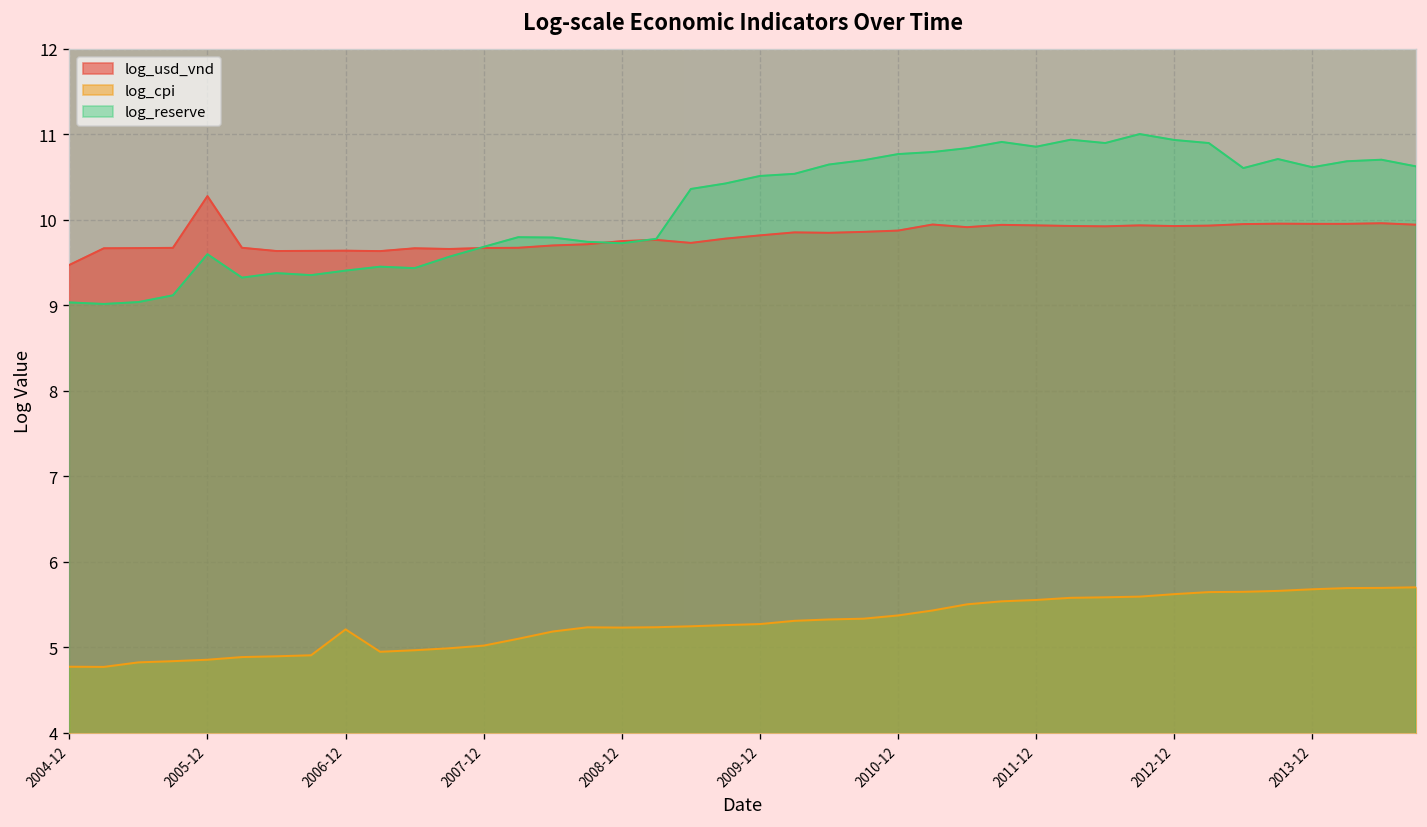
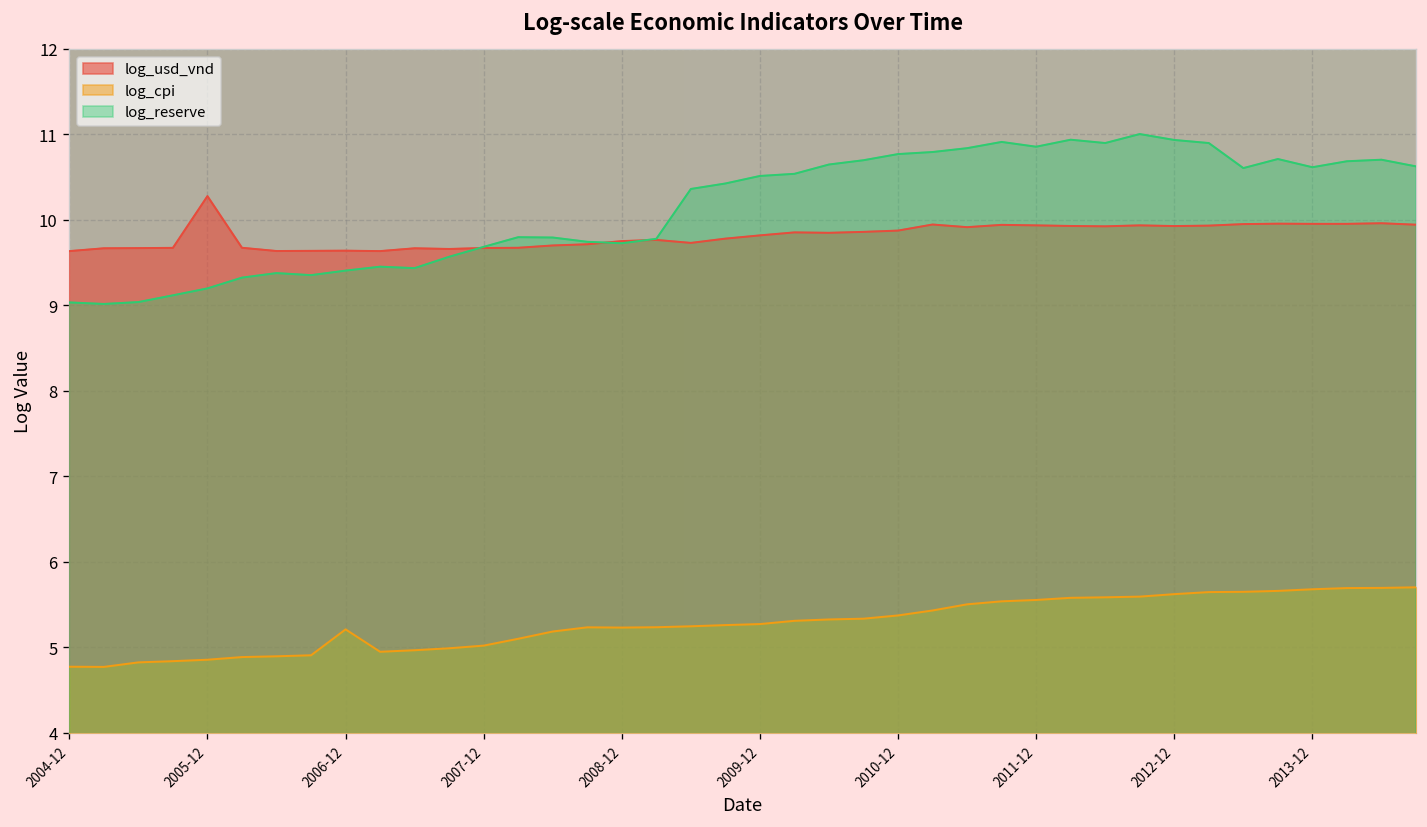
  {
    "log_usd_vnd": {
-     "2004-12": 9.5,
+     "2004-12": 9.6,
      "2005-12": 10.3,
      "2006-12": 9.6,
      "2009-12": 9.8,
      "2010-12": 9.9,
      "2011-12": 9.9,
      "2012-12": 9.9,
      "2013-12": 10.0
    },
    "log_cpi": {
      "2004-12": 4.8,
      "2005-12": 4.9,
      "2006-12": 5.2,
      "2007-12": 5.0,
      "2008-12": 5.2,
      "2009-12": 5.3,
      "2010-12": 5.4,
      "2011-12": 5.6,
      "2012-12": 5.6,
      "2013-12": 5.7
    },
    "log_reserve": {
      "2004-12": 9.0,
-     "2005-12": 9.6,
+     "2005-12": 9.2,
      "2006-12": 9.4,
      "2009-12": 10.5,
      "2010-12": 10.8,
      "2011-12": 10.9,
      "2012-12": 10.9,
      "2013-12": 10.6
    }
  }
